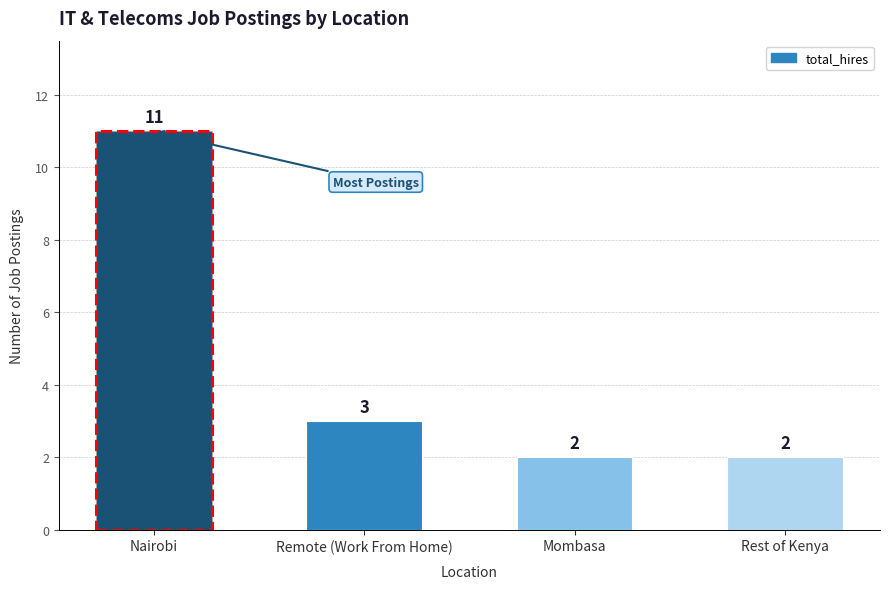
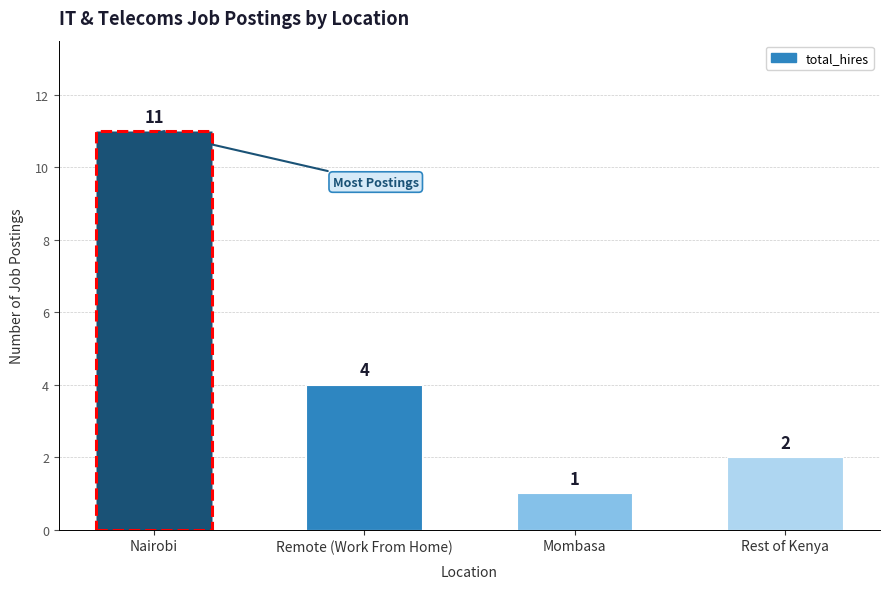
  {
    "Nairobi": 11,
-   "Remote (Work From Home)": 3,
-   "Mombasa": 2,
+   "Remote (Work From Home)": 4,
+   "Mombasa": 1,
    "Rest of Kenya": 2
  }
